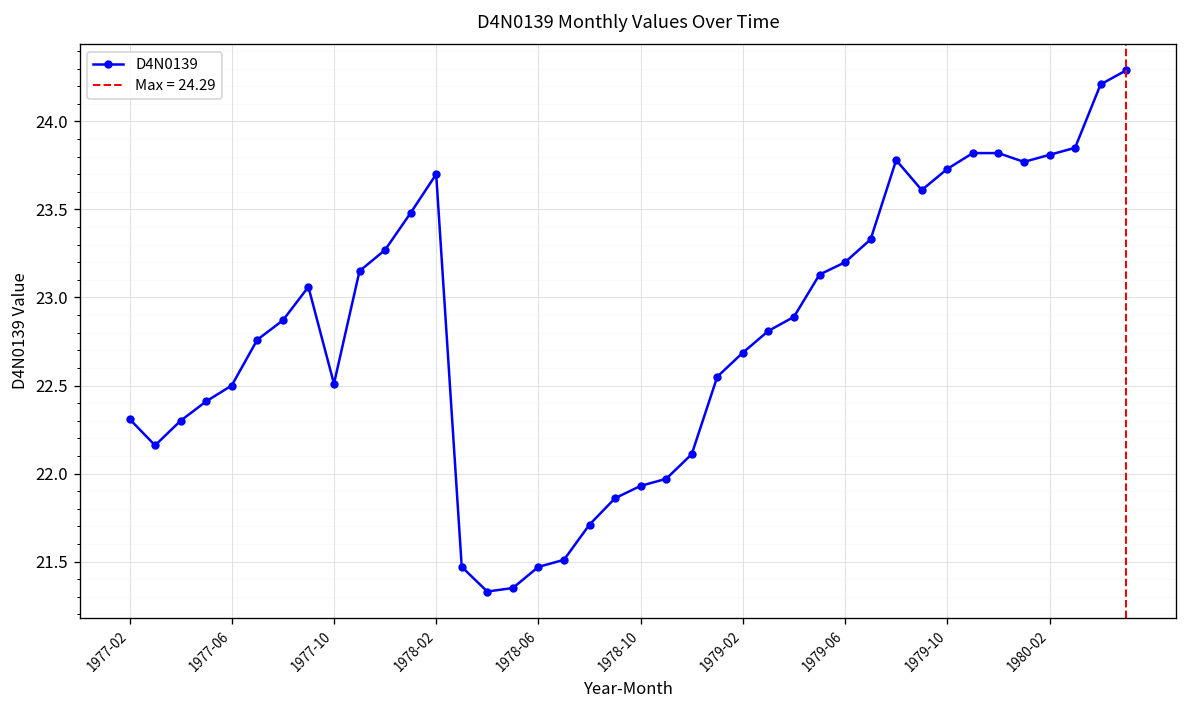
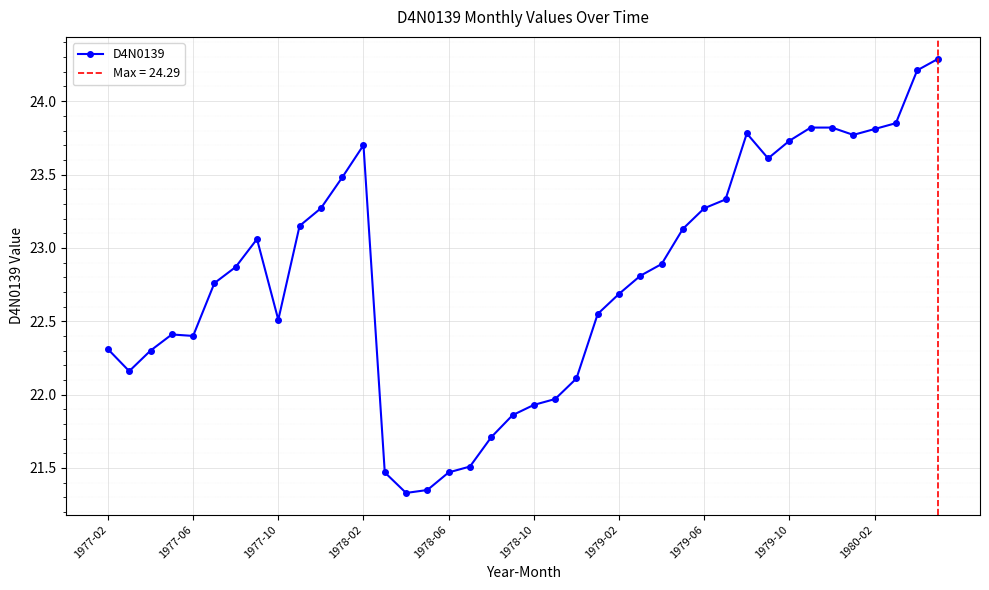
  {
    "1977-02": 22.31,
-   "1977-06": 22.5,
+   "1977-06": 22.4,
    "1977-10": 22.51,
    "1978-02": 23.70,
    "1978-06": 21.47,
    "1978-10": 21.93,
    "1979-02": 22.69,
-   "1979-06": 23.20,
+   "1979-06": 23.27,
    "1979-10": 23.73,
    "1980-02": 23.81
  }
